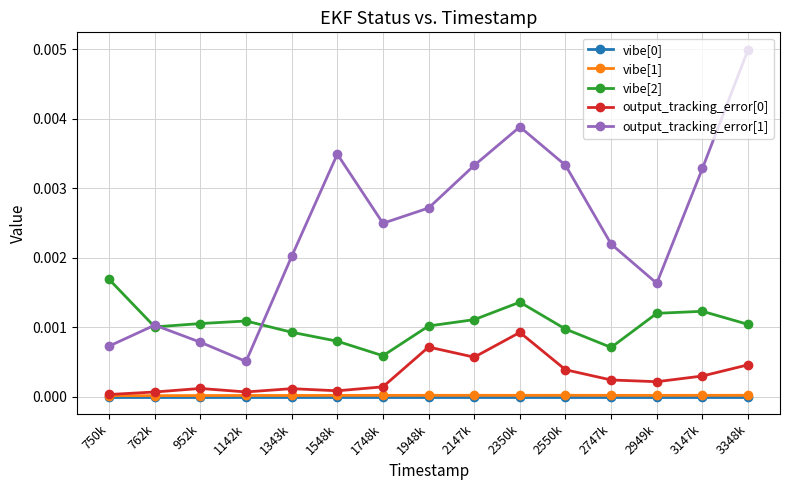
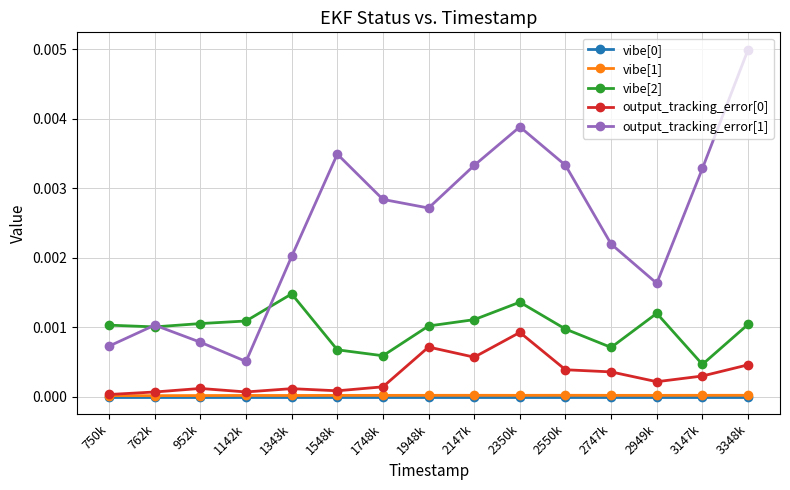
  {
    "vibe[2]": {
-     "750k": 0.0017,
+     "750k": 0.0010,
      "952k": 0.0011,
      "1142k": 0.0011,
-     "1343k": 0.0009,
-     "1548k": 0.0008,
+     "1343k": 0.0015,
+     "1548k": 0.0007,
      "1748k": 0.0006,
      "1948k": 0.0010,
      "2147k": 0.0011,
      "2350k": 0.0014,
      "2550k": 0.0010,
      "2747k": 0.0007,
      "2949k": 0.0012,
-     "3147k": 0.0012,
+     "3147k": 0.0005,
      "3348k": 0.0010
    },
    "output_tracking_error[0]": {
      "762k": 0.0001,
      "952k": 0.0001,
      "1142k": 0.0001,
      "1343k": 0.0001,
      "1548k": 0.0001,
      "1748k": 0.0001,
      "1948k": 0.0007,
      "2147k": 0.0006,
      "2350k": 0.0009,
      "2550k": 0.0004,
-     "2747k": 0.0002,
+     "2747k": 0.0004,
      "2949k": 0.0002,
      "3147k": 0.0003,
      "3348k": 0.0005
    },
    "output_tracking_error[1]": {
      "750k": 0.0007,
      "952k": 0.0008,
      "1142k": 0.0005,
      "1343k": 0.0020,
      "1548k": 0.0035,
-     "1748k": 0.0025,
+     "1748k": 0.0028,
      "1948k": 0.0027,
      "2147k": 0.0033,
      "2350k": 0.0039,
      "2550k": 0.0033,
      "2747k": 0.0022,
      "2949k": 0.0016,
      "3147k": 0.0033
    }
  }
